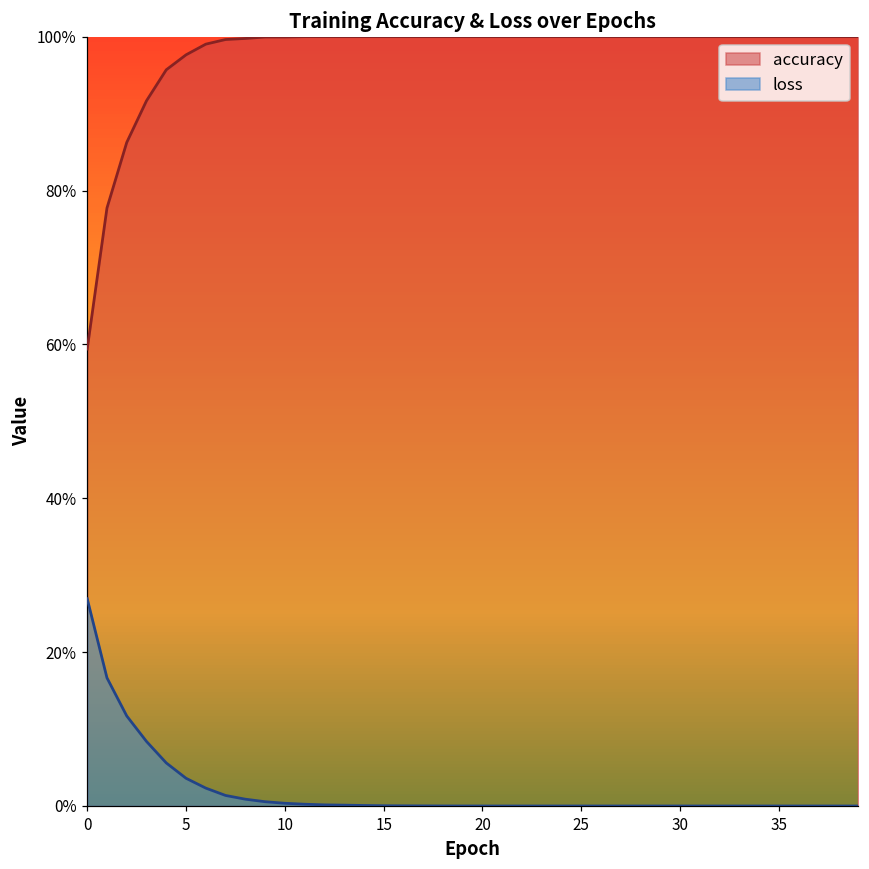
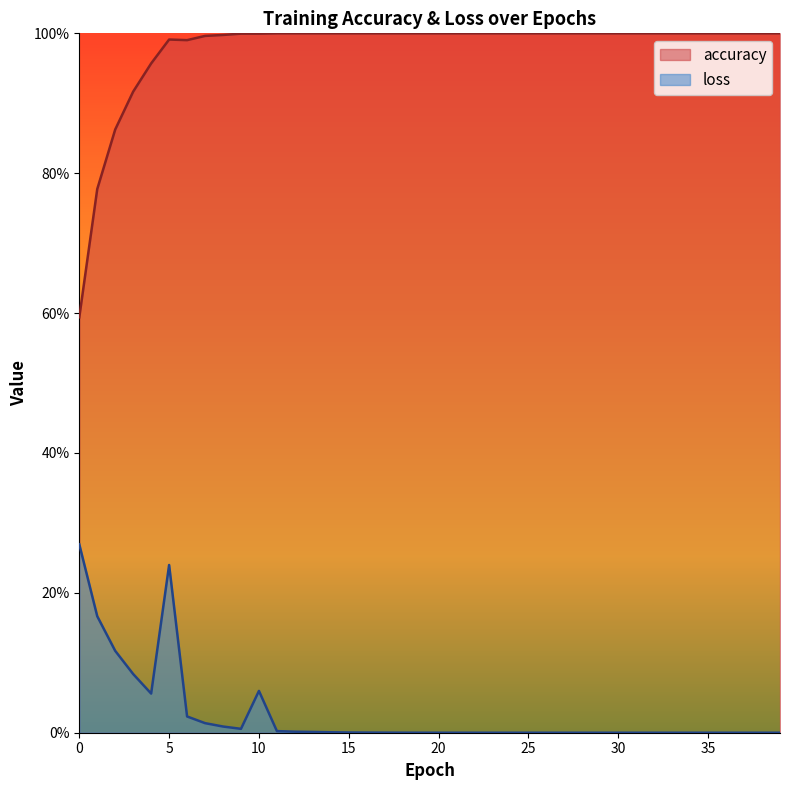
  {
    "accuracy": {
      "0": "59%",
-     "5": "98%",
+     "5": "99%",
      "10": "100%",
      "15": "100%",
      "20": "100%",
      "25": "100%",
      "30": "100%",
      "35": "100%"
    },
    "loss": {
      "0": "27%",
-     "5": "4%",
-     "10": "0%",
+     "5": "24%",
+     "10": "6%",
      "15": "0%",
      "20": "0%",
      "25": "0%",
      "30": "0%",
      "35": "0%"
    }
  }
